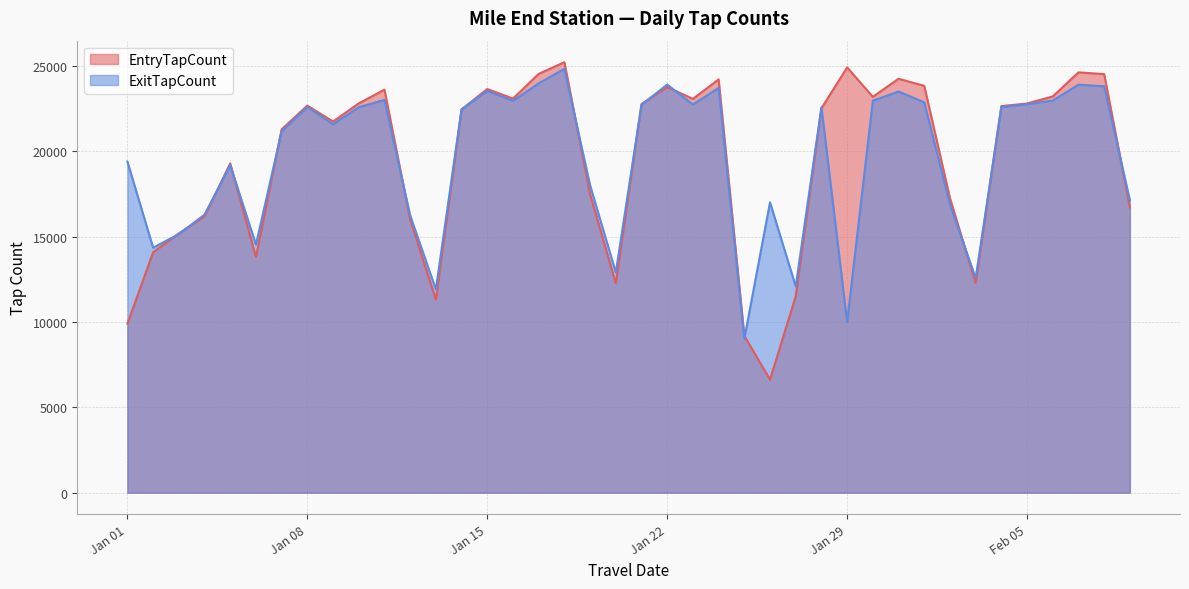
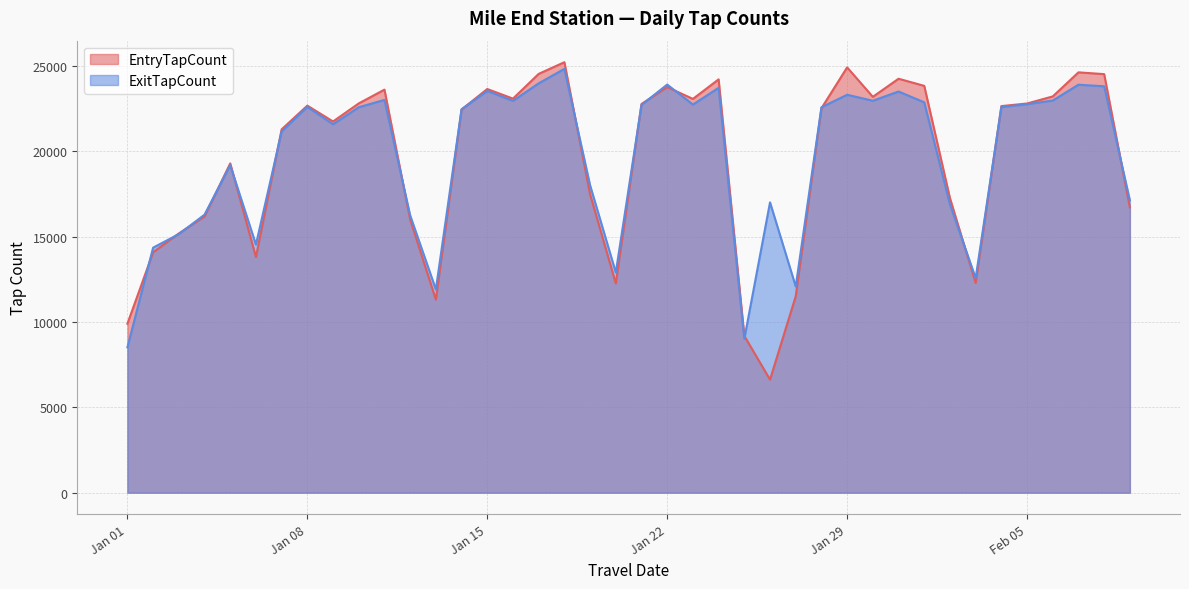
  {
    "EntryTapCount": {
      "Jan 01": 9900,
      "Jan 29": 24900
    },
    "ExitTapCount": {
-     "Jan 01": 19400,
-     "Jan 29": 10000
+     "Jan 01": 8500,
+     "Jan 29": 23300
    }
  }
